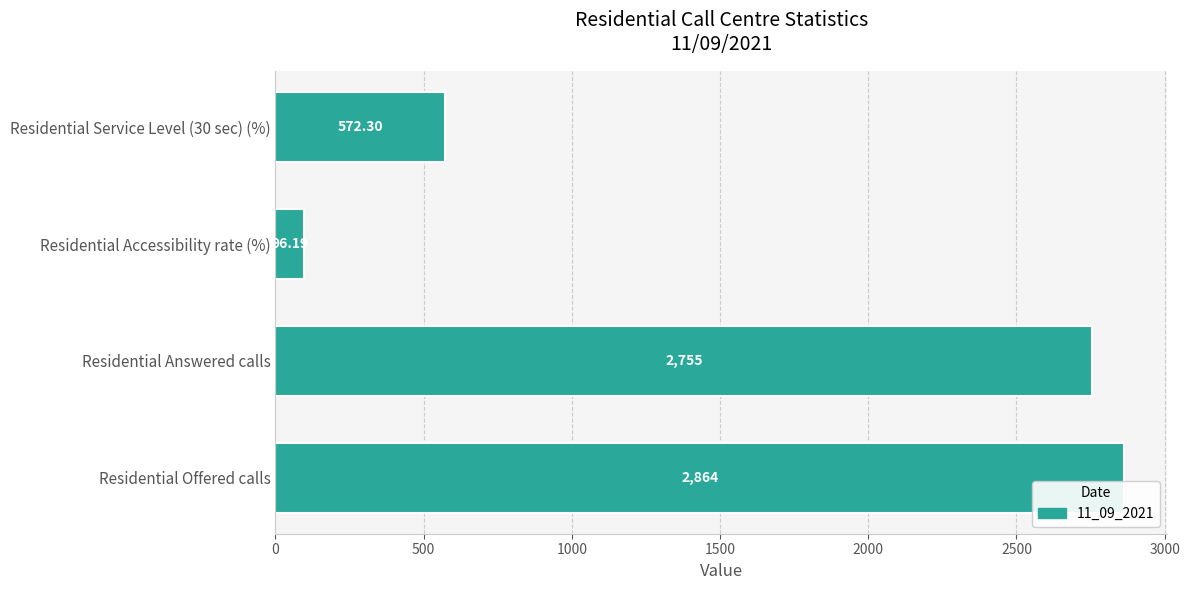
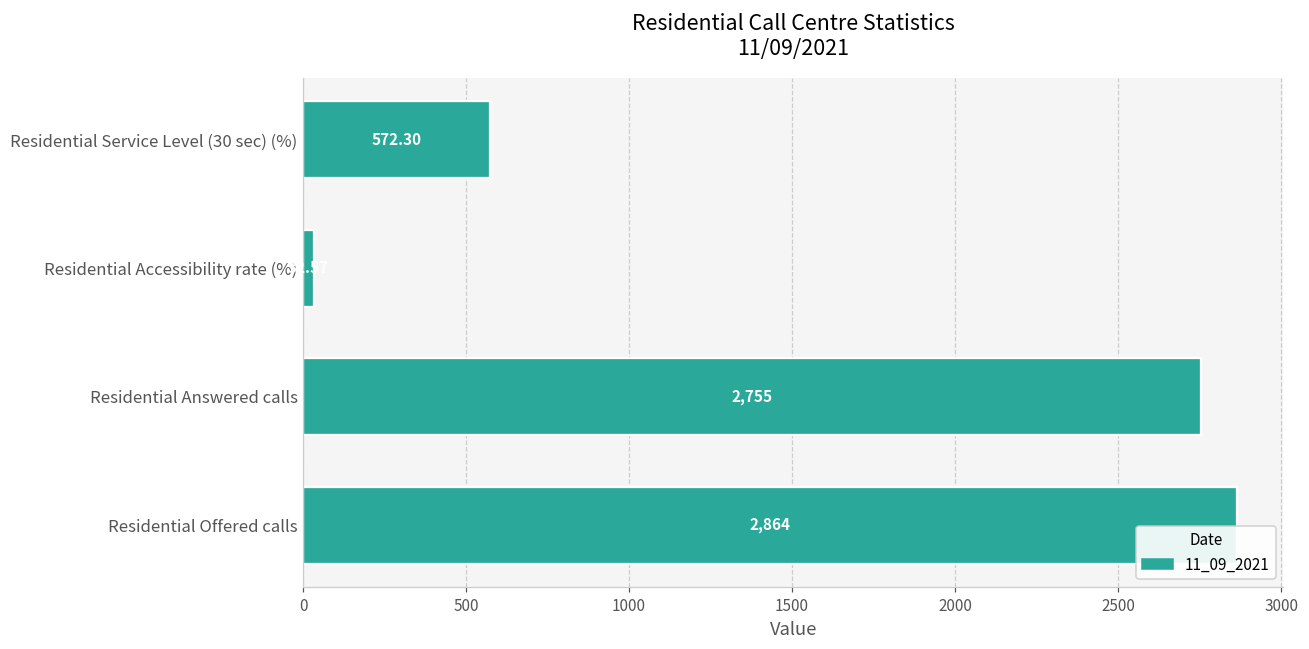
  {
-   "Residential Accessibility rate (%)": 100
+   "Residential Accessibility rate (%)": 30
  }
